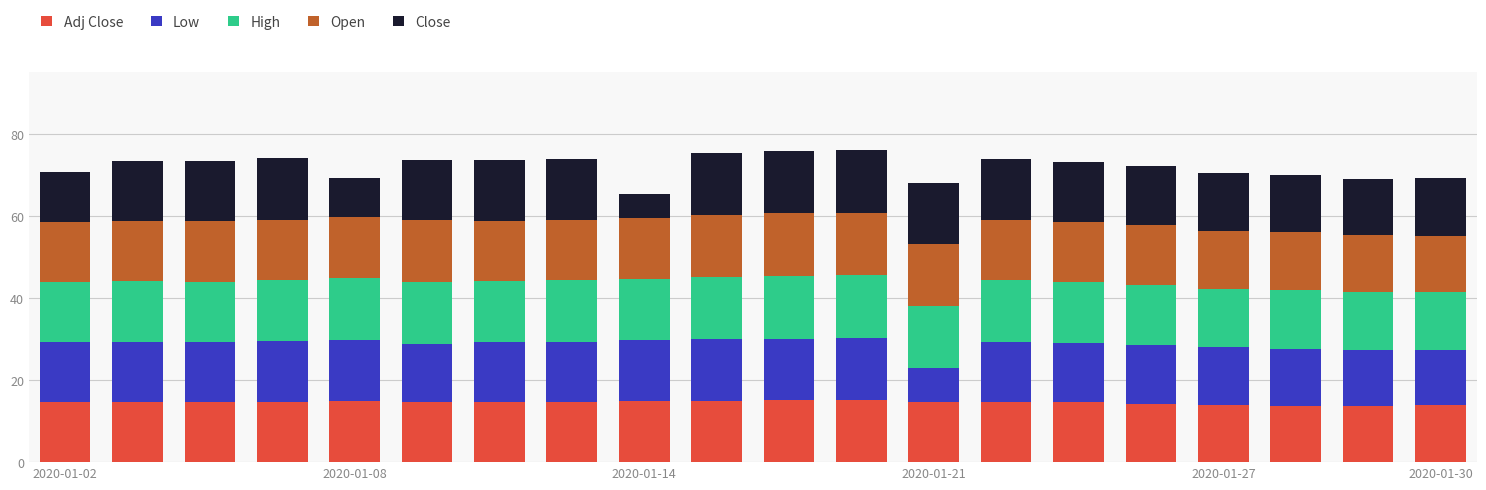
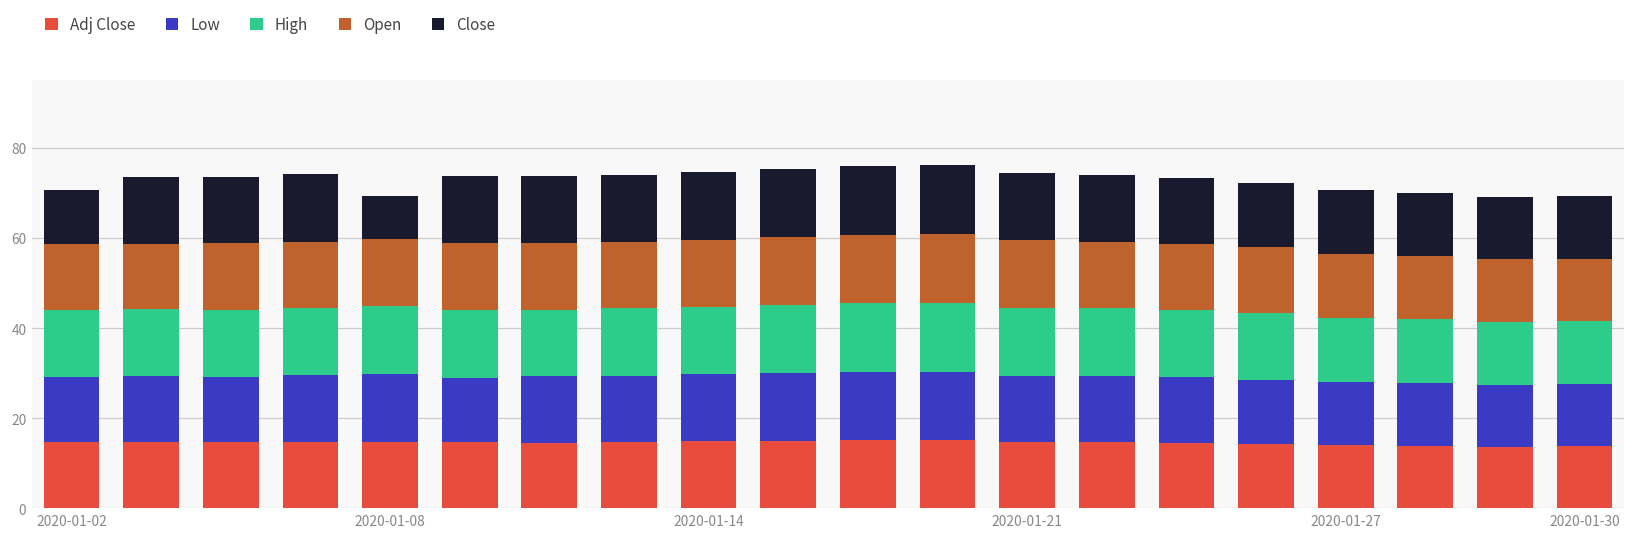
  {
    "Low": {
      "2020-01-02": 15,
      "2020-01-08": 15,
      "2020-01-14": 15,
-     "2020-01-21": 8,
+     "2020-01-21": 15,
      "2020-01-27": 14,
      "2020-01-30": 14
    },
    "High": {
      "2020-01-02": 15,
      "2020-01-08": 15,
      "2020-01-14": 15,
      "2020-01-21": 15,
      "2020-01-27": 14,
      "2020-01-30": 14
    },
    "Close": {
      "2020-01-02": 12,
      "2020-01-08": 10,
-     "2020-01-14": 6,
+     "2020-01-14": 15,
      "2020-01-21": 15,
      "2020-01-27": 14,
      "2020-01-30": 14
    }
  }
